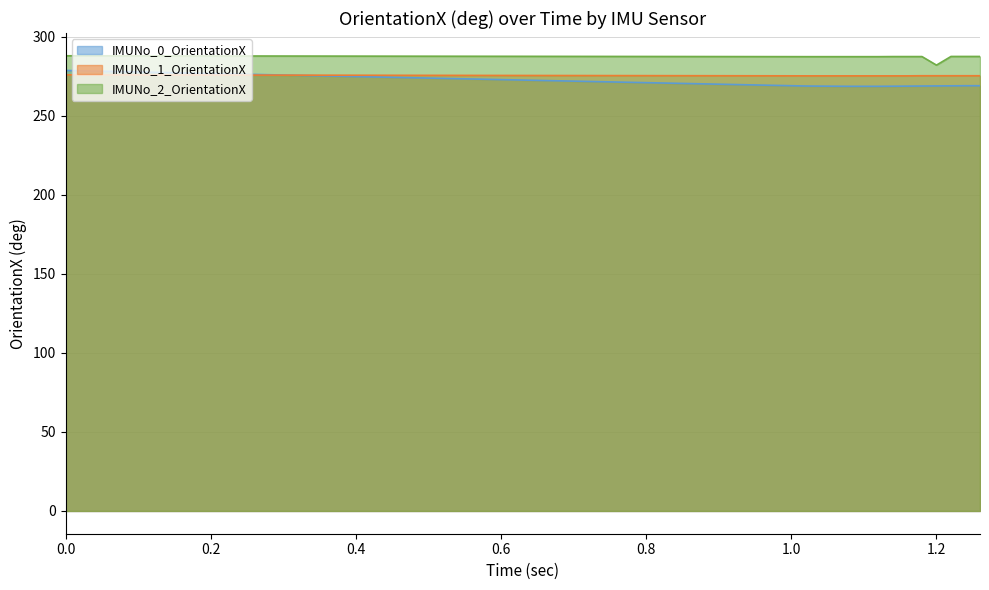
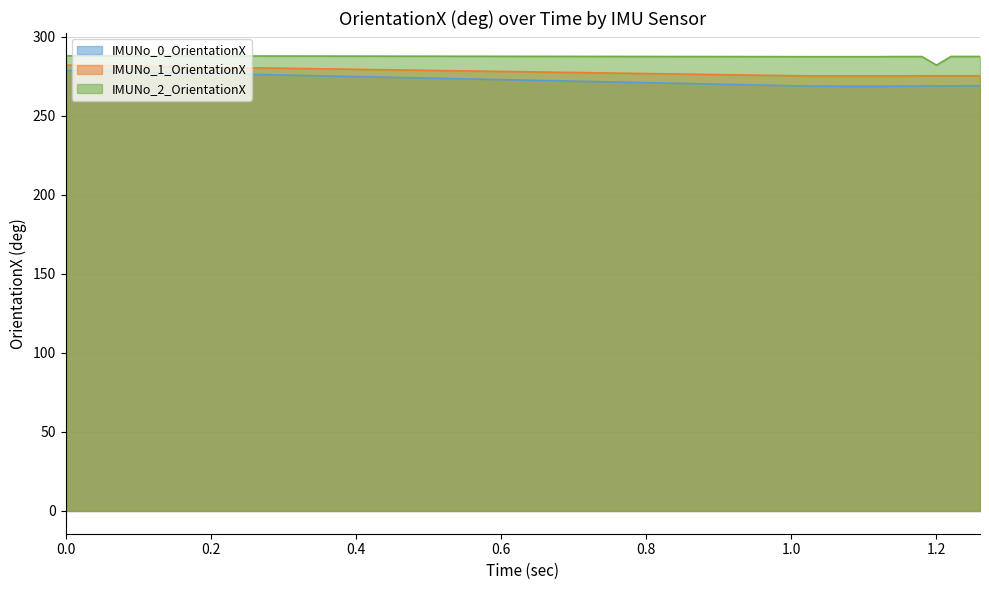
  {
    "IMUNo_0_OrientationX": {
      "0.0": 279,
      "1.2": 269
    },
    "IMUNo_1_OrientationX": {
-     "0.0": 276,
+     "0.0": 282,
      "1.2": 275
    },
    "IMUNo_2_OrientationX": {
      "0.0": 288,
      "1.2": 282
    }
  }
